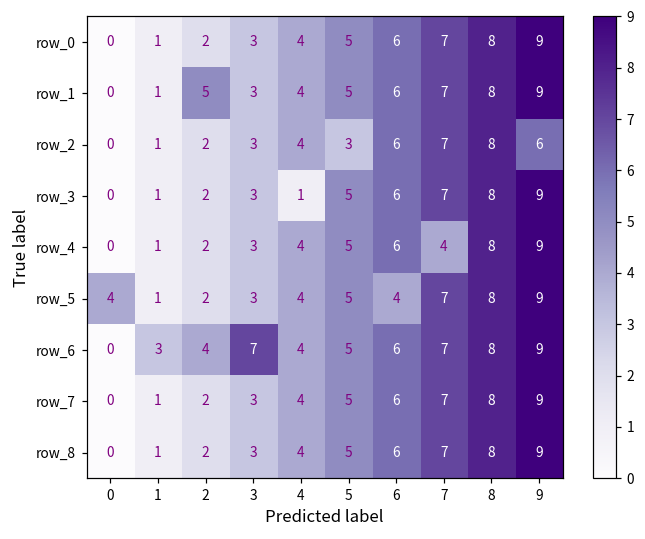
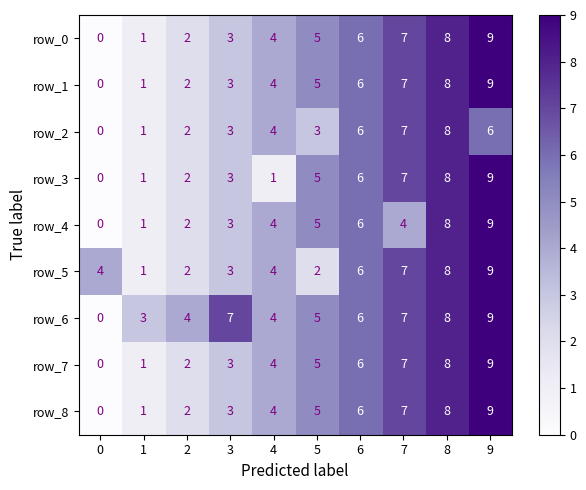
  {
    "row_0": {
      "0": 0,
      "1": 1,
      "2": 2,
      "3": 3,
      "4": 4,
      "5": 5,
      "6": 6,
      "7": 7,
      "8": 8,
      "9": 9
    },
    "row_1": {
      "0": 0,
      "1": 1,
-     "2": 5,
+     "2": 2,
      "3": 3,
      "4": 4,
      "5": 5,
      "6": 6,
      "7": 7,
      "8": 8,
      "9": 9
    },
    "row_2": {
      "0": 0,
      "1": 1,
      "2": 2,
      "3": 3,
      "4": 4,
      "5": 3,
      "6": 6,
      "7": 7,
      "8": 8,
      "9": 6
    },
    "row_3": {
      "0": 0,
      "1": 1,
      "2": 2,
      "3": 3,
      "4": 1,
      "5": 5,
      "6": 6,
      "7": 7,
      "8": 8,
      "9": 9
    },
    "row_4": {
      "0": 0,
      "1": 1,
      "2": 2,
      "3": 3,
      "4": 4,
      "5": 5,
      "6": 6,
      "7": 4,
      "8": 8,
      "9": 9
    },
    "row_5": {
      "0": 4,
      "1": 1,
      "2": 2,
      "3": 3,
      "4": 4,
-     "5": 5,
-     "6": 4,
+     "5": 2,
+     "6": 6,
      "7": 7,
      "8": 8,
      "9": 9
    },
    "row_6": {
      "0": 0,
      "1": 3,
      "2": 4,
      "3": 7,
      "4": 4,
      "5": 5,
      "6": 6,
      "7": 7,
      "8": 8,
      "9": 9
    },
    "row_7": {
      "0": 0,
      "1": 1,
      "2": 2,
      "3": 3,
      "4": 4,
      "5": 5,
      "6": 6,
      "7": 7,
      "8": 8,
      "9": 9
    },
    "row_8": {
      "0": 0,
      "1": 1,
      "2": 2,
      "3": 3,
      "4": 4,
      "5": 5,
      "6": 6,
      "7": 7,
      "8": 8,
      "9": 9
    }
  }
